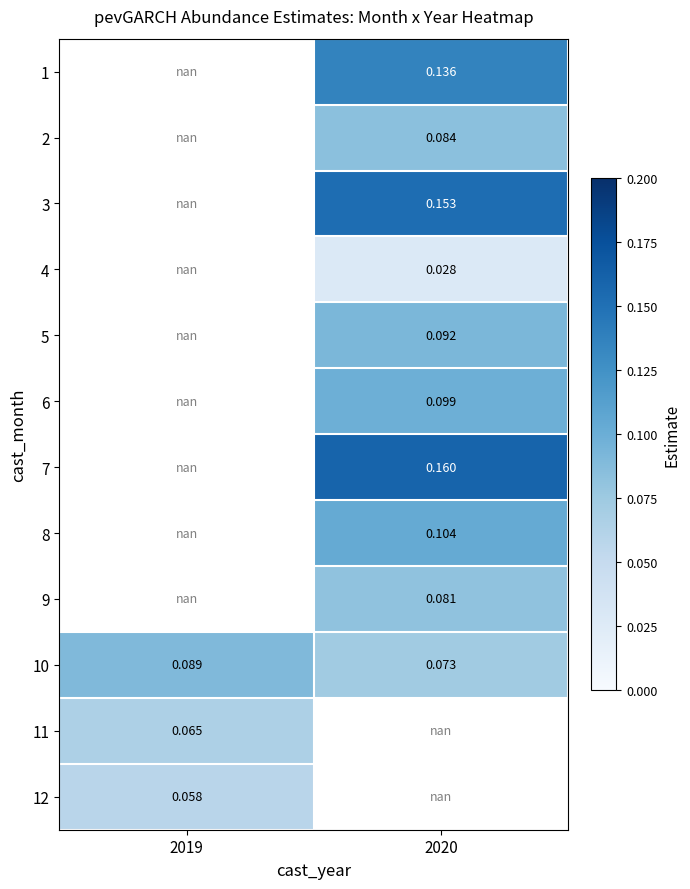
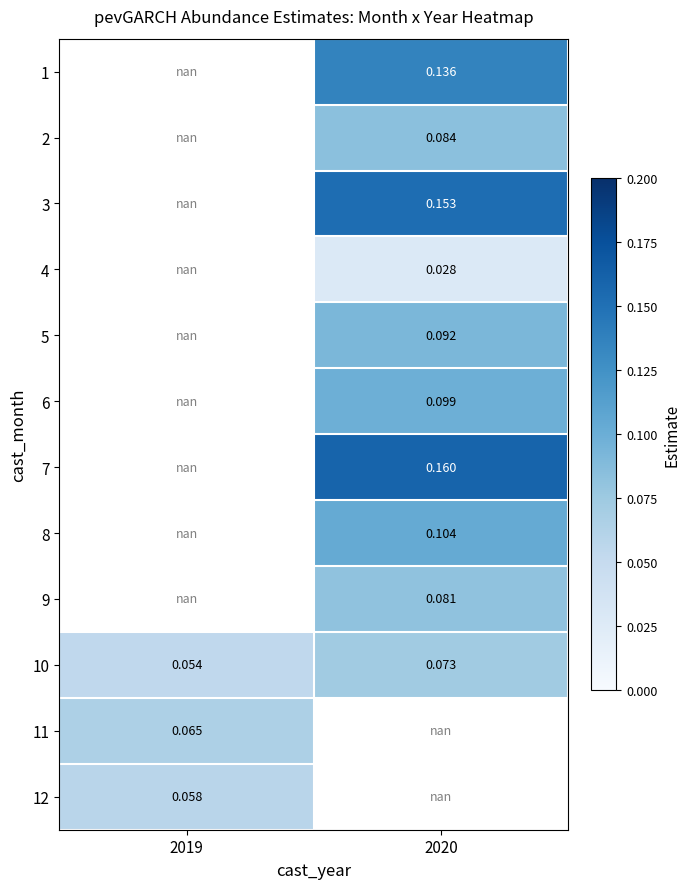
  {
    "1": {
      "2020": 0.136
    },
    "2": {
      "2020": 0.084
    },
    "3": {
      "2020": 0.153
    },
    "4": {
      "2020": 0.028
    },
    "5": {
      "2020": 0.092
    },
    "6": {
      "2020": 0.099
    },
    "7": {
      "2020": 0.160
    },
    "8": {
      "2020": 0.104
    },
    "9": {
      "2020": 0.081
    },
    "10": {
-     "2019": 0.089,
+     "2019": 0.054,
      "2020": 0.073
    },
    "11": {
      "2019": 0.065
    },
    "12": {
      "2019": 0.058
    }
  }
